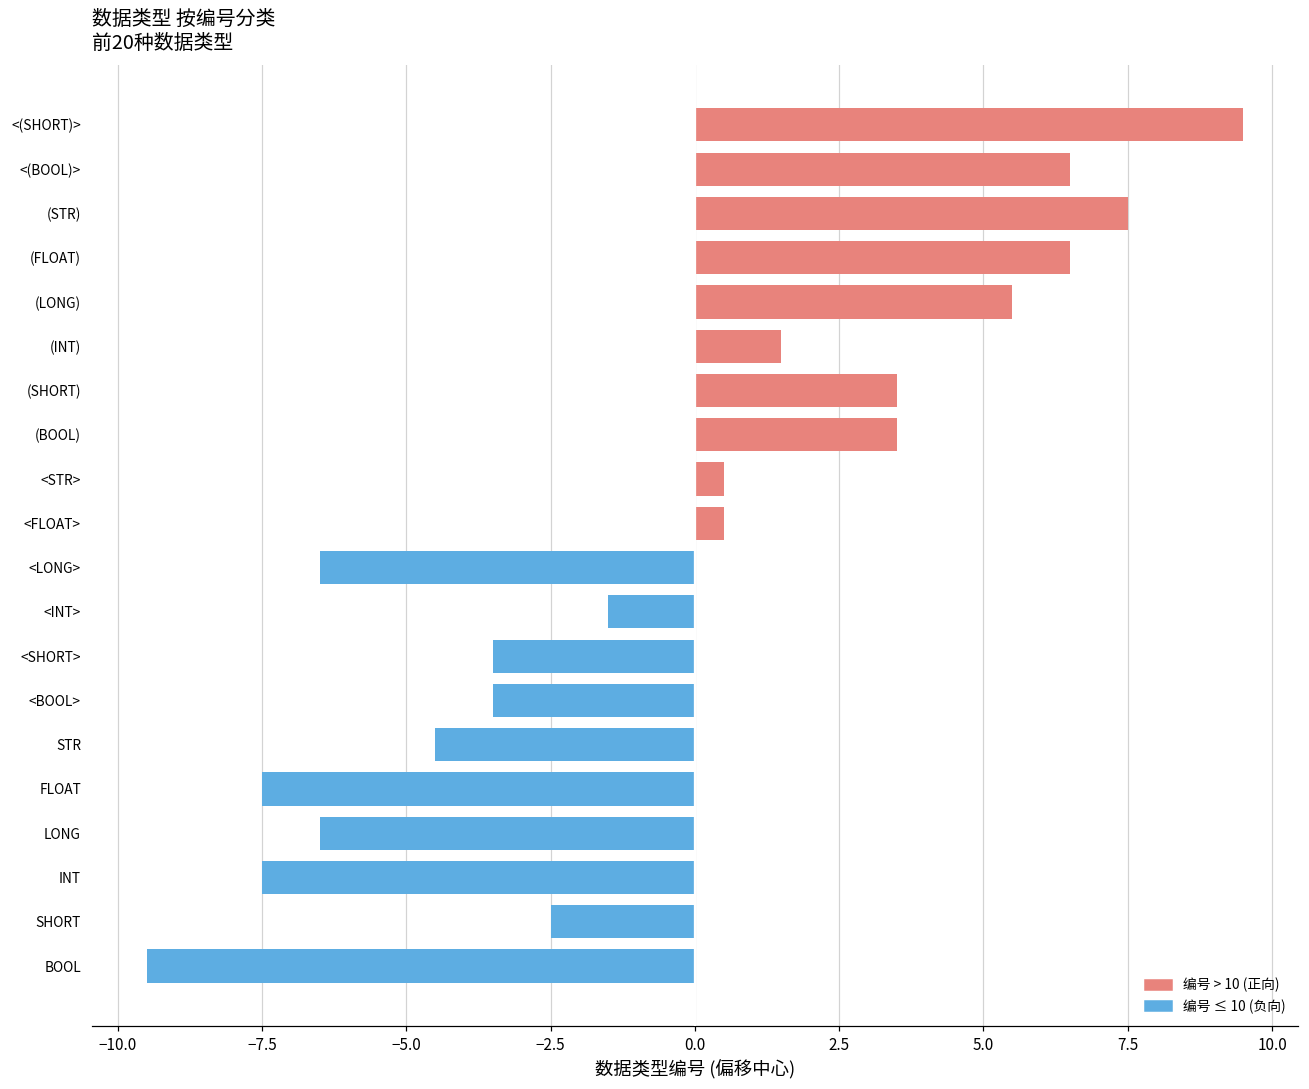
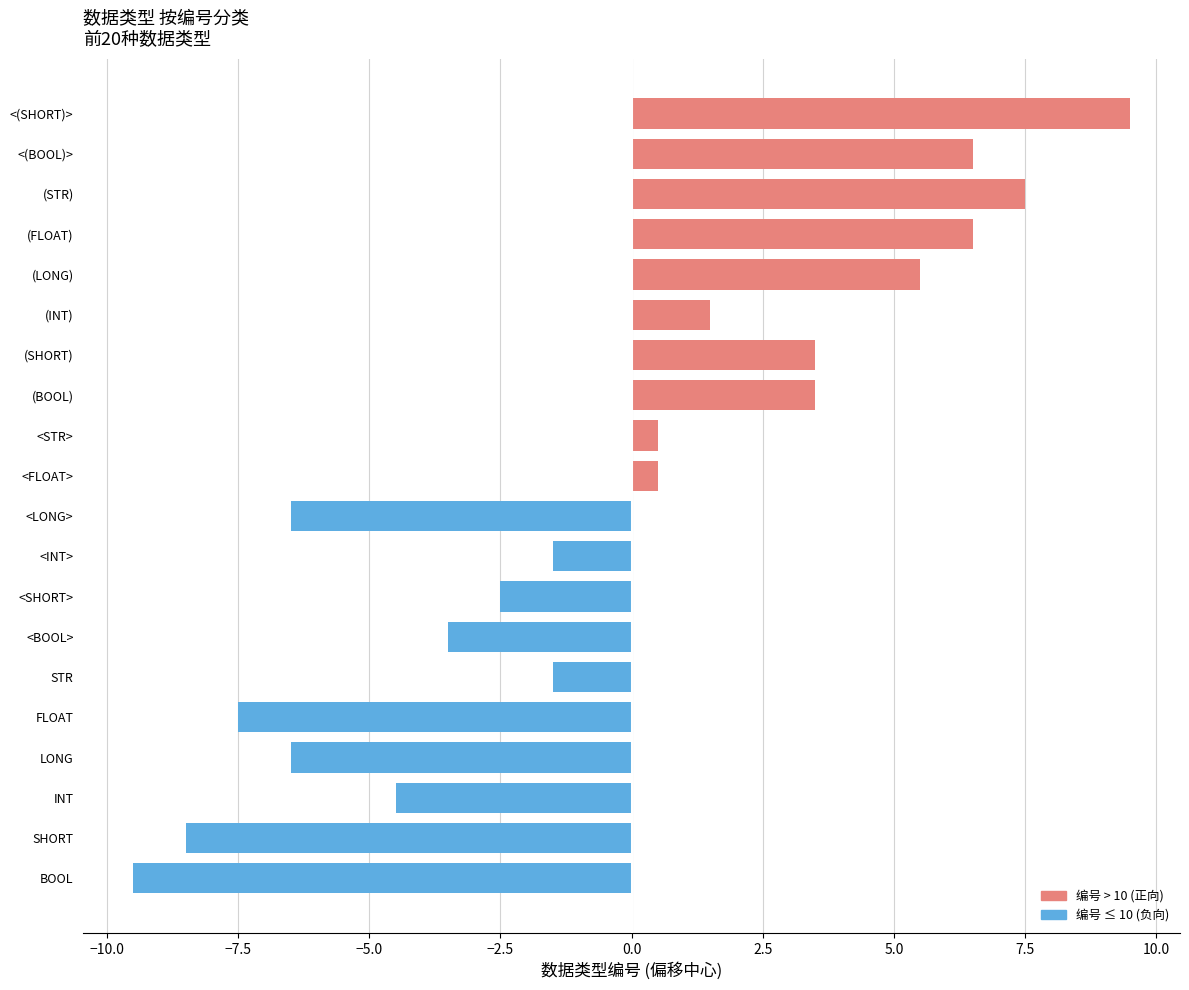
  {
    "<(SHORT)>": 9.5,
    "<(BOOL)>": 6.5,
    "(STR)": 7.5,
    "(FLOAT)": 6.5,
    "(LONG)": 5.5,
    "(INT)": 1.5,
    "(SHORT)": 3.5,
    "(BOOL)": 3.5,
    "<STR>": 0.5,
    "<FLOAT>": 0.5,
    "<LONG>": -6.5,
    "<INT>": -1.5,
-   "<SHORT>": -3.5,
+   "<SHORT>": -2.5,
    "<BOOL>": -3.5,
-   "STR": -4.5,
+   "STR": -1.5,
    "FLOAT": -7.5,
    "LONG": -6.5,
-   "INT": -7.5,
-   "SHORT": -2.5,
+   "INT": -4.5,
+   "SHORT": -8.5,
    "BOOL": -9.5
  }
